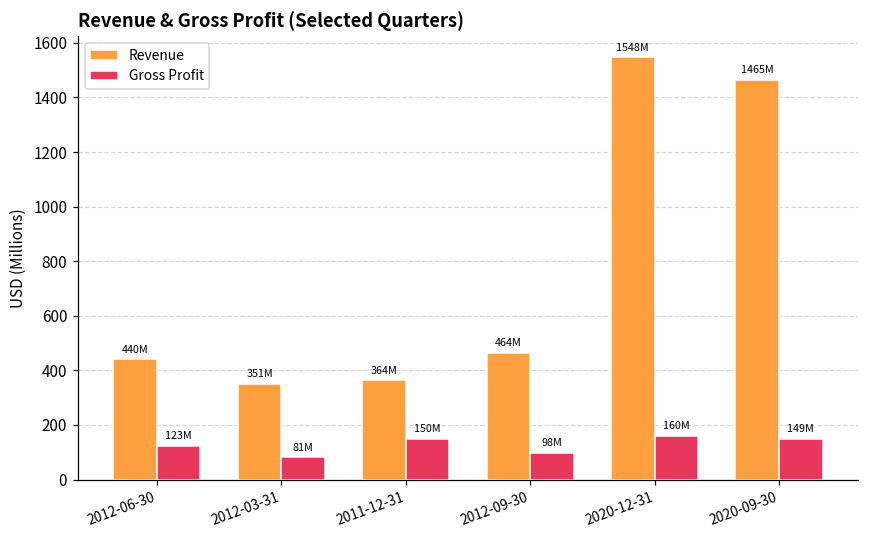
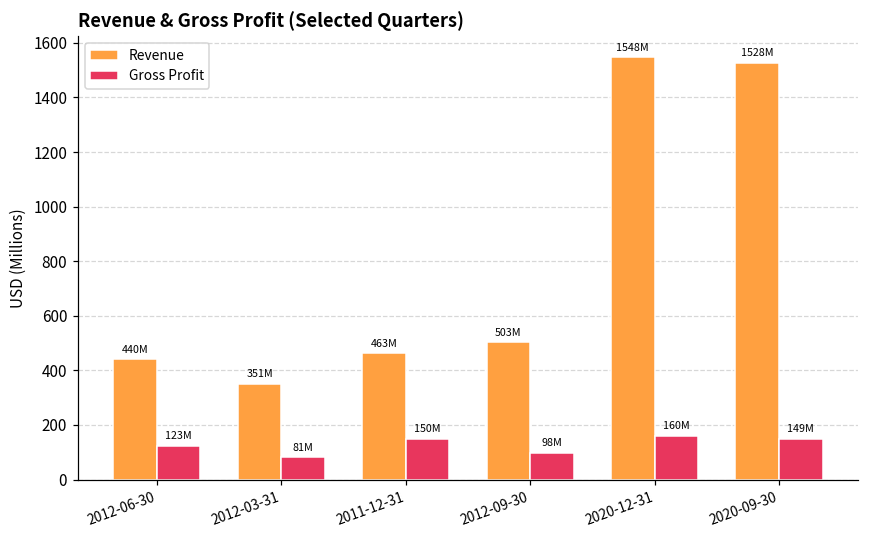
  {
    "Revenue": {
      "2012-06-30": "440M",
      "2012-03-31": "351M",
-     "2011-12-31": "364M",
-     "2012-09-30": "464M",
+     "2011-12-31": "463M",
+     "2012-09-30": "503M",
      "2020-12-31": "1548M",
-     "2020-09-30": "1465M"
+     "2020-09-30": "1528M"
    },
    "Gross Profit": {
      "2012-06-30": "123M",
      "2012-03-31": "81M",
      "2011-12-31": "150M",
      "2012-09-30": "98M",
      "2020-12-31": "160M",
      "2020-09-30": "149M"
    }
  }
